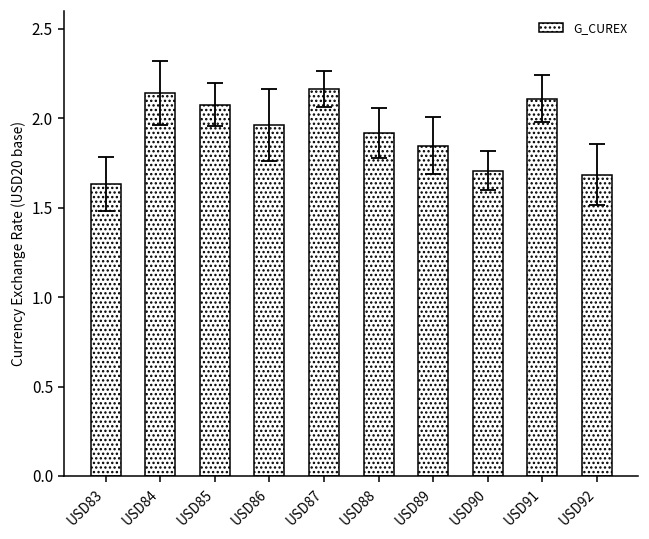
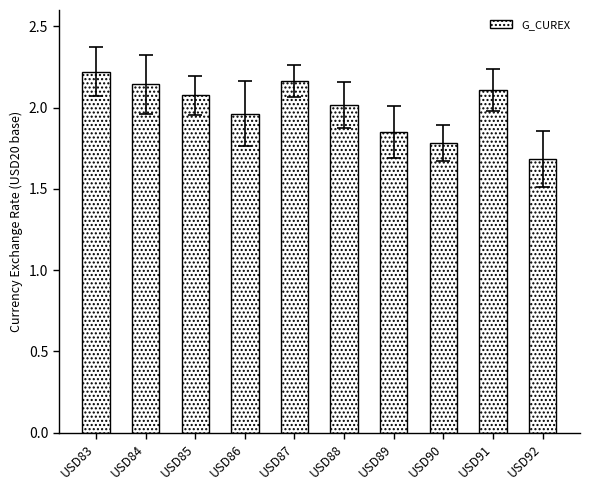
  {
    "G_CUREX": {
-     "USD83": 1.63,
+     "USD83": 2.22,
      "USD84": 2.14,
      "USD85": 2.08,
      "USD86": 1.96,
      "USD87": 2.16,
-     "USD88": 1.92,
+     "USD88": 2.02,
      "USD89": 1.85,
-     "USD90": 1.71,
+     "USD90": 1.78,
      "USD91": 2.11,
      "USD92": 1.68
    }
  }
